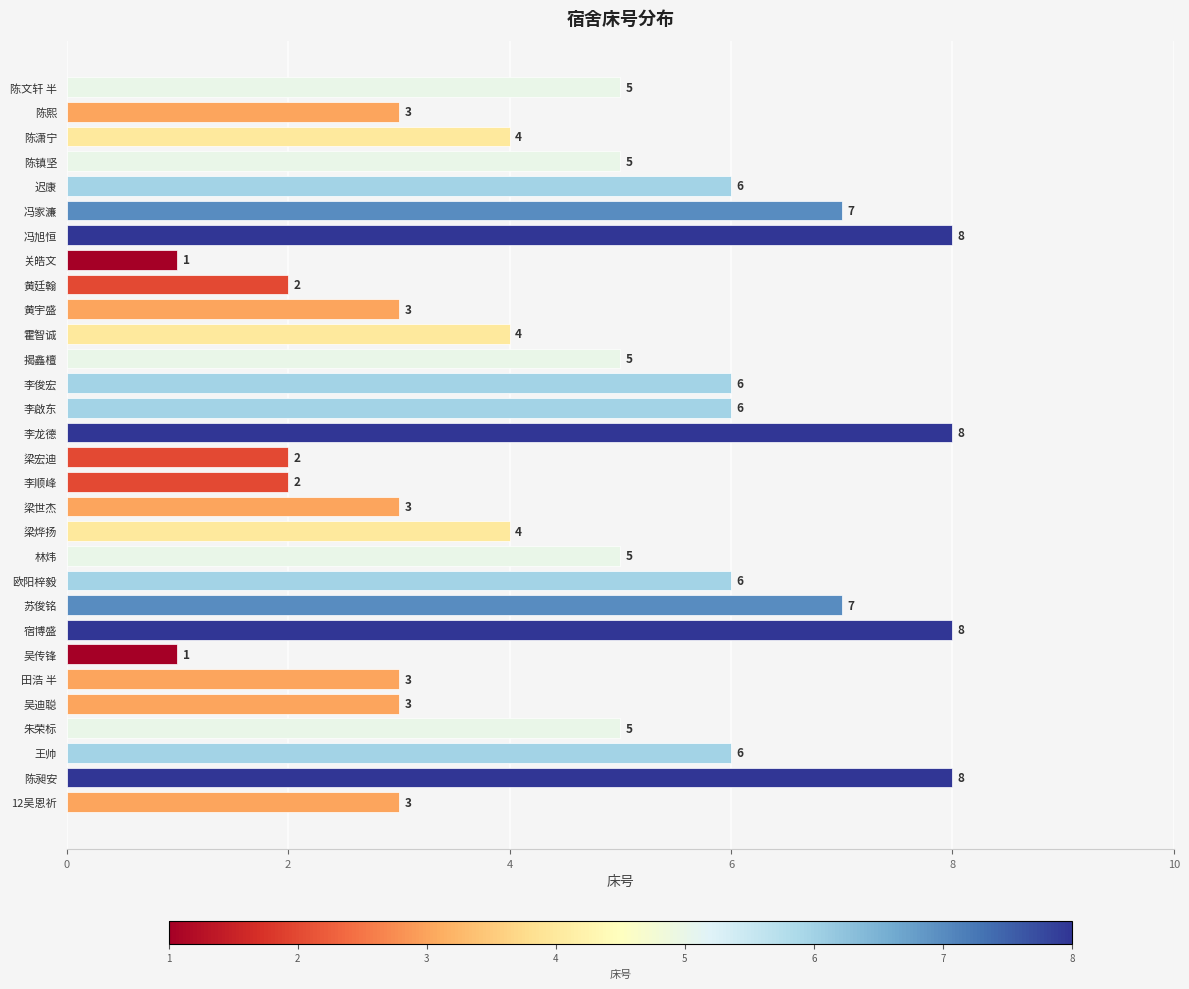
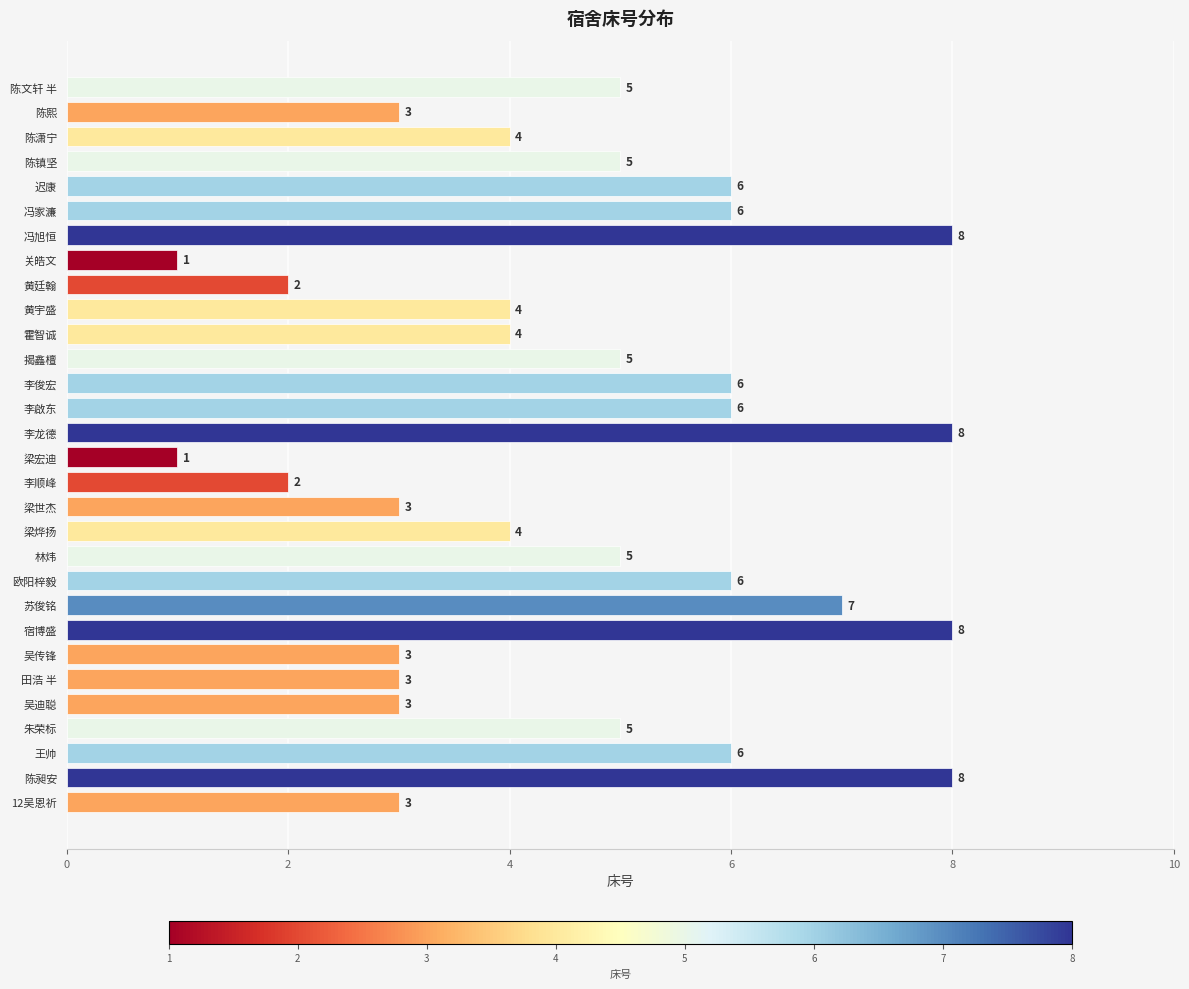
  {
    "陈文轩 半": 5,
    "陈熙": 3,
    "陈潇宁": 4,
    "陈镇坚": 5,
    "迟康": 6,
-   "冯家濂": 7,
+   "冯家濂": 6,
    "冯旭恒": 8,
    "关皓文": 1,
    "黄廷翰": 2,
-   "黄宇盛": 3,
+   "黄宇盛": 4,
    "霍智诚": 4,
    "揭鑫檀": 5,
    "李俊宏": 6,
    "李啟东": 6,
    "李龙德": 8,
-   "梁宏迪": 2,
+   "梁宏迪": 1,
    "李顺峰": 2,
    "梁世杰": 3,
    "梁烨扬": 4,
    "林炜": 5,
    "欧阳梓毅": 6,
    "苏俊铭": 7,
    "宿博盛": 8,
-   "吴传锋": 1,
+   "吴传锋": 3,
    "田浩 半": 3,
    "吴迪聪": 3,
    "朱荣标": 5,
    "王帅": 6,
    "陈昶安": 8,
    "12吴恩祈": 3
  }
